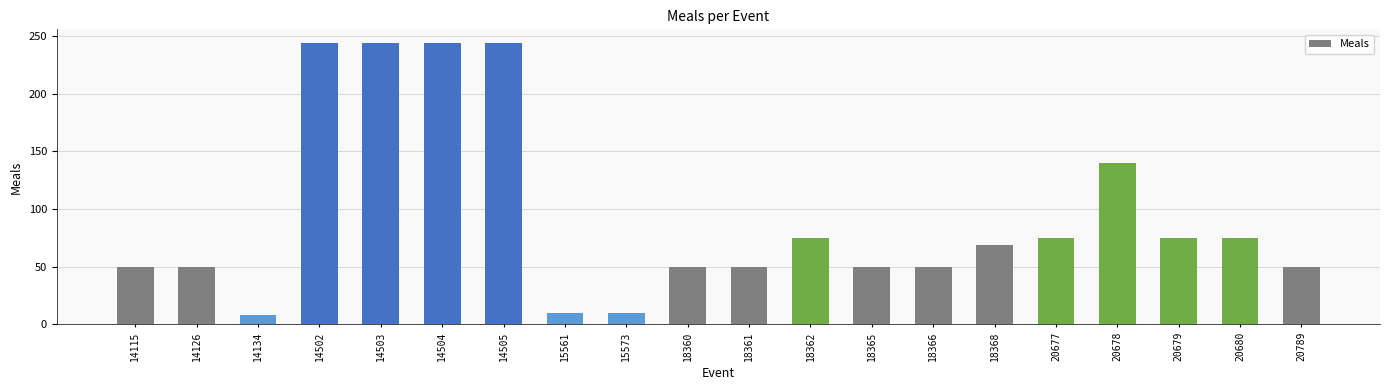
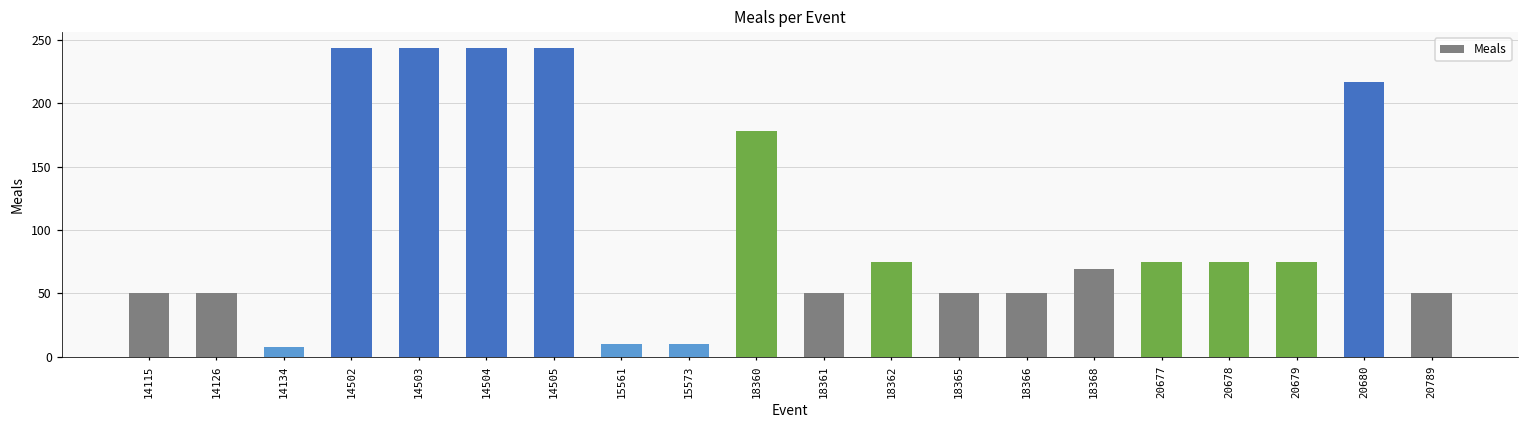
  {
    "14115": 50,
    "14126": 50,
    "14134": 8,
    "14502": 244,
    "14503": 244,
    "14504": 244,
    "14505": 244,
    "15561": 10,
    "15573": 10,
-   "18360": 50,
+   "18360": 178,
    "18361": 50,
    "18362": 75,
    "18365": 50,
    "18366": 50,
    "18368": 69,
    "20677": 75,
-   "20678": 140,
+   "20678": 75,
    "20679": 75,
-   "20680": 75,
+   "20680": 217,
    "20789": 50
  }
